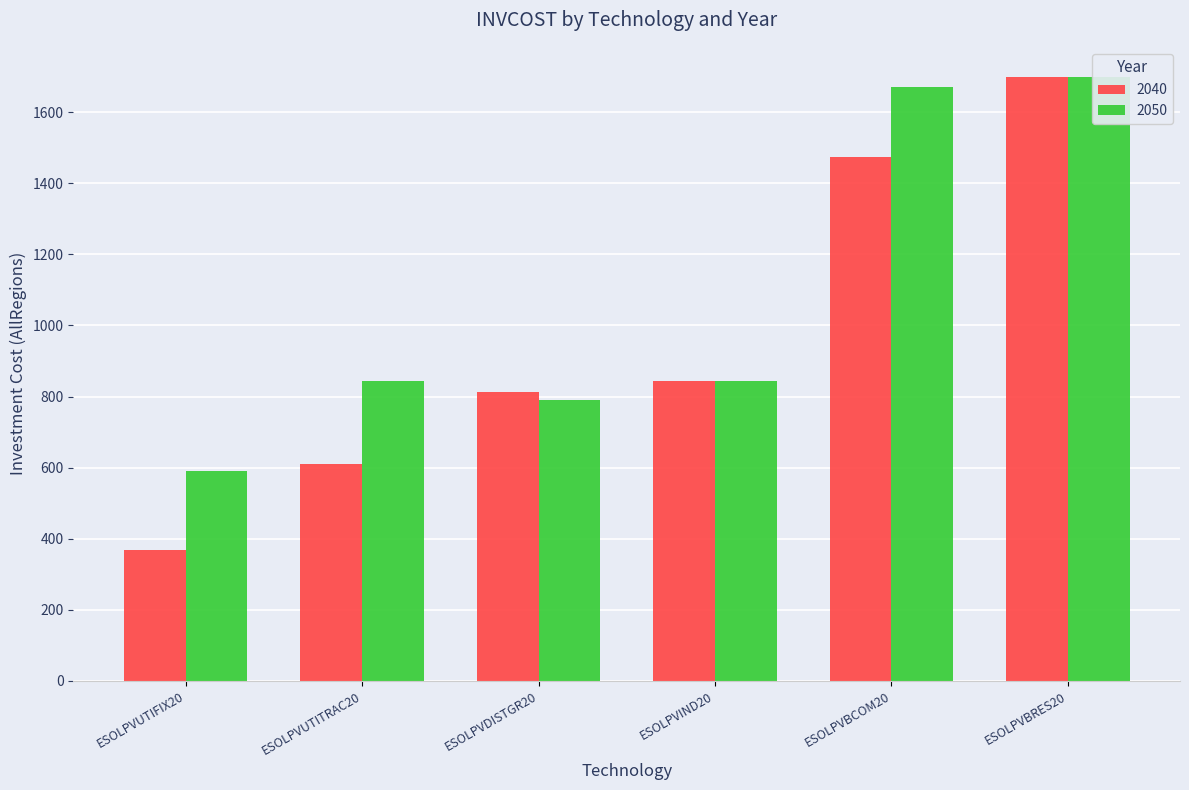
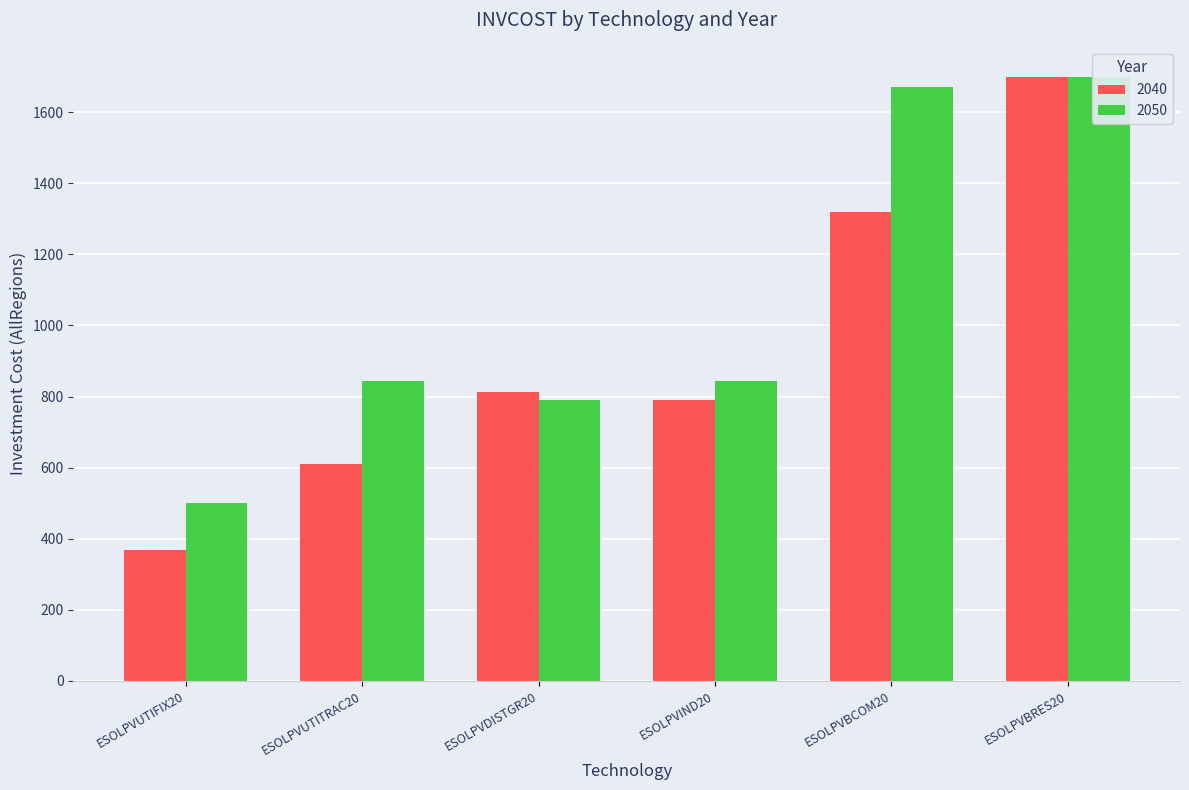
  {
    "2040": {
      "ESOLPVUTIFIX20": 370,
      "ESOLPVUTITRAC20": 610,
      "ESOLPVDISTGR20": 810,
-     "ESOLPVIND20": 850,
-     "ESOLPVBCOM20": 1470,
+     "ESOLPVIND20": 790,
+     "ESOLPVBCOM20": 1320,
      "ESOLPVBRES20": 1700
    },
    "2050": {
-     "ESOLPVUTIFIX20": 590,
+     "ESOLPVUTIFIX20": 500,
      "ESOLPVUTITRAC20": 850,
      "ESOLPVDISTGR20": 790,
      "ESOLPVIND20": 850,
      "ESOLPVBCOM20": 1670
    }
  }
